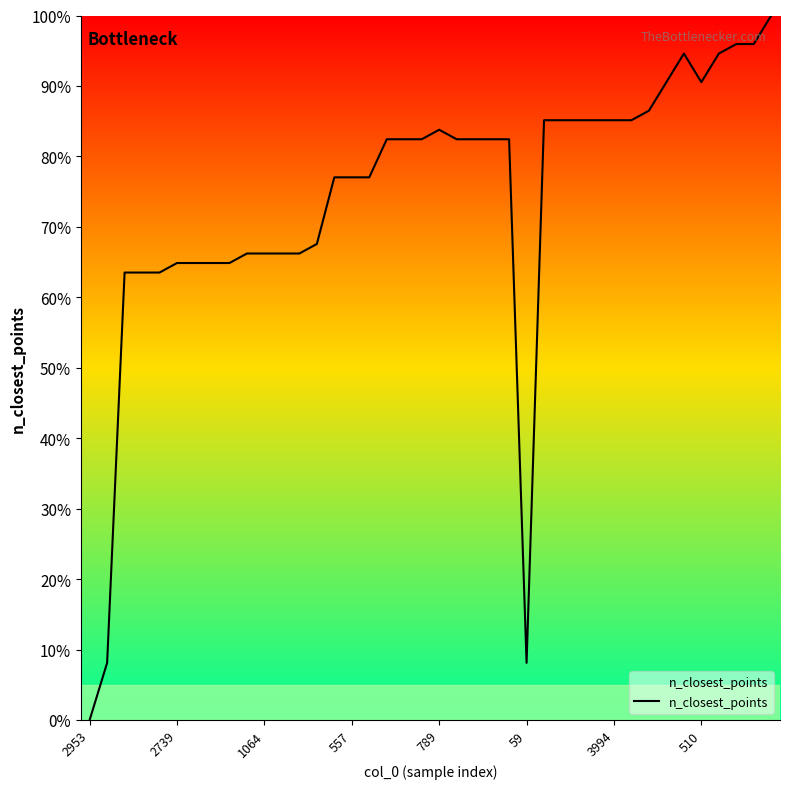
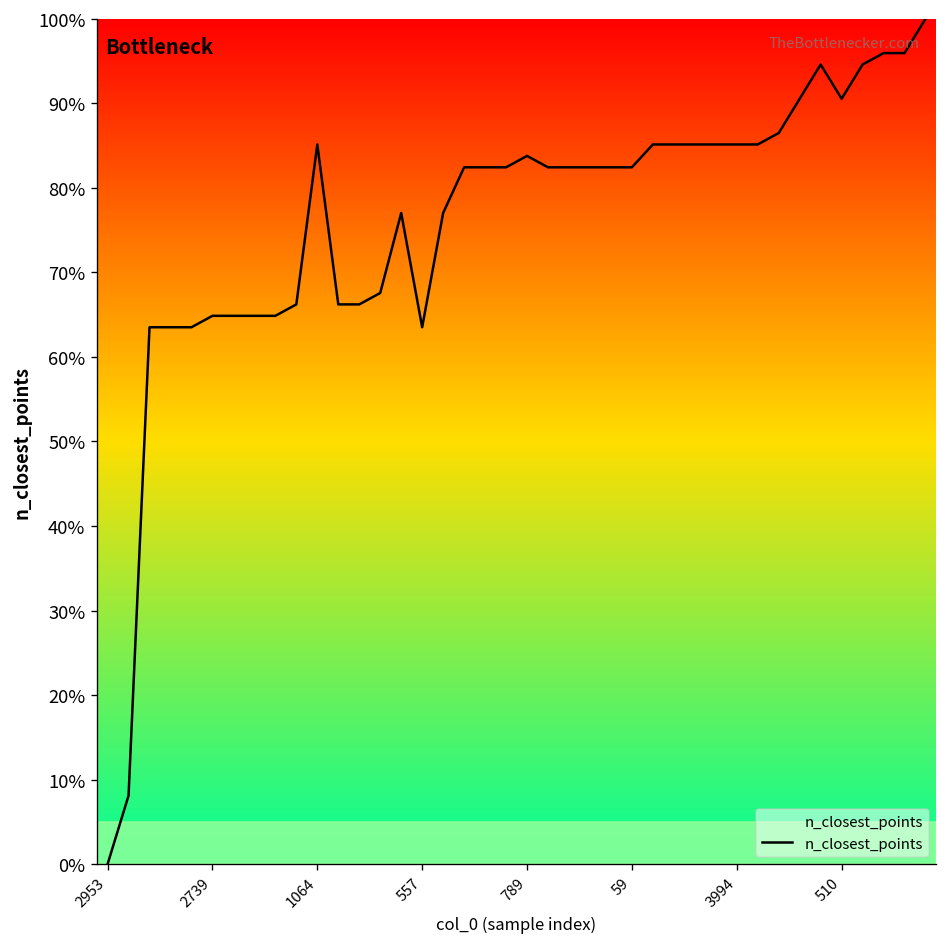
  {
    "2739": "65%",
-   "1064": "66%",
-   "557": "77%",
+   "1064": "85%",
+   "557": "64%",
    "789": "84%",
-   "59": "8%",
+   "59": "82%",
    "3994": "85%",
    "510": "91%"
  }
